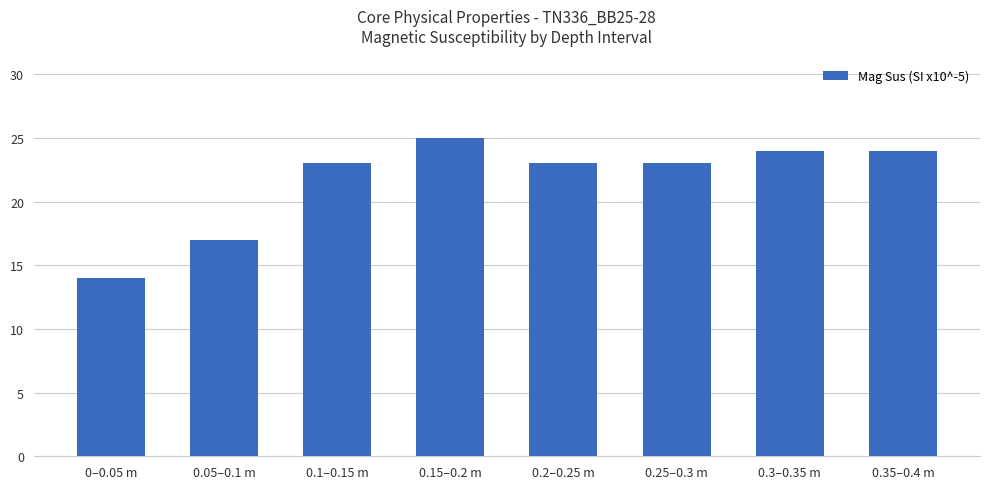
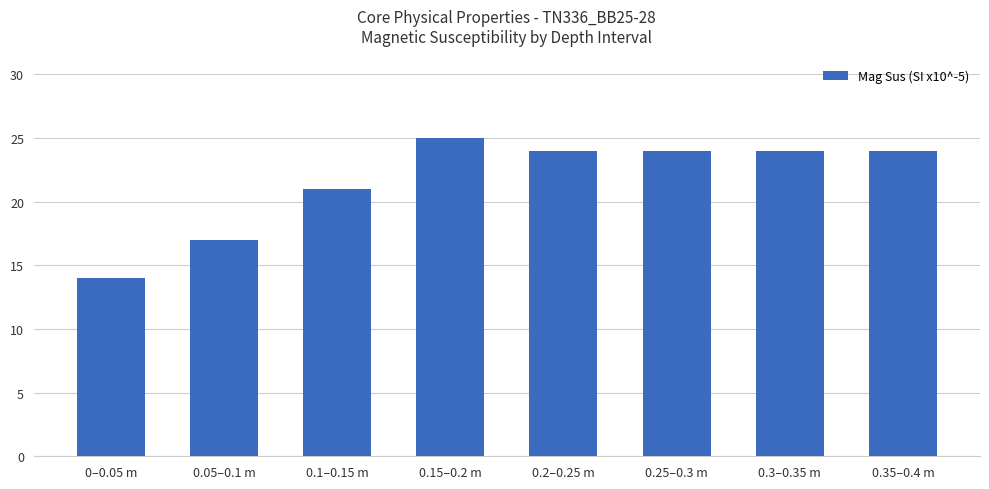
  {
    "0–0.05 m": 14,
    "0.05–0.1 m": 17,
-   "0.1–0.15 m": 23,
+   "0.1–0.15 m": 21,
    "0.15–0.2 m": 25,
-   "0.2–0.25 m": 23,
-   "0.25–0.3 m": 23,
+   "0.2–0.25 m": 24,
+   "0.25–0.3 m": 24,
    "0.3–0.35 m": 24,
    "0.35–0.4 m": 24
  }
